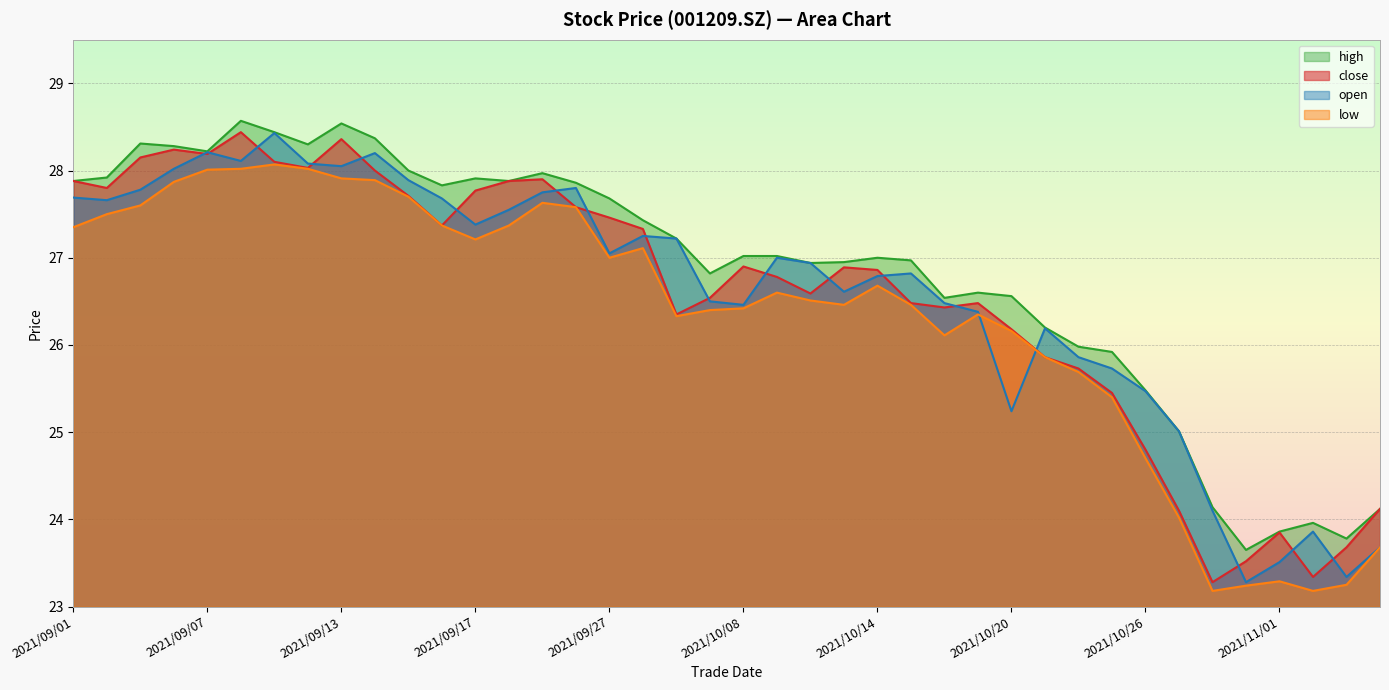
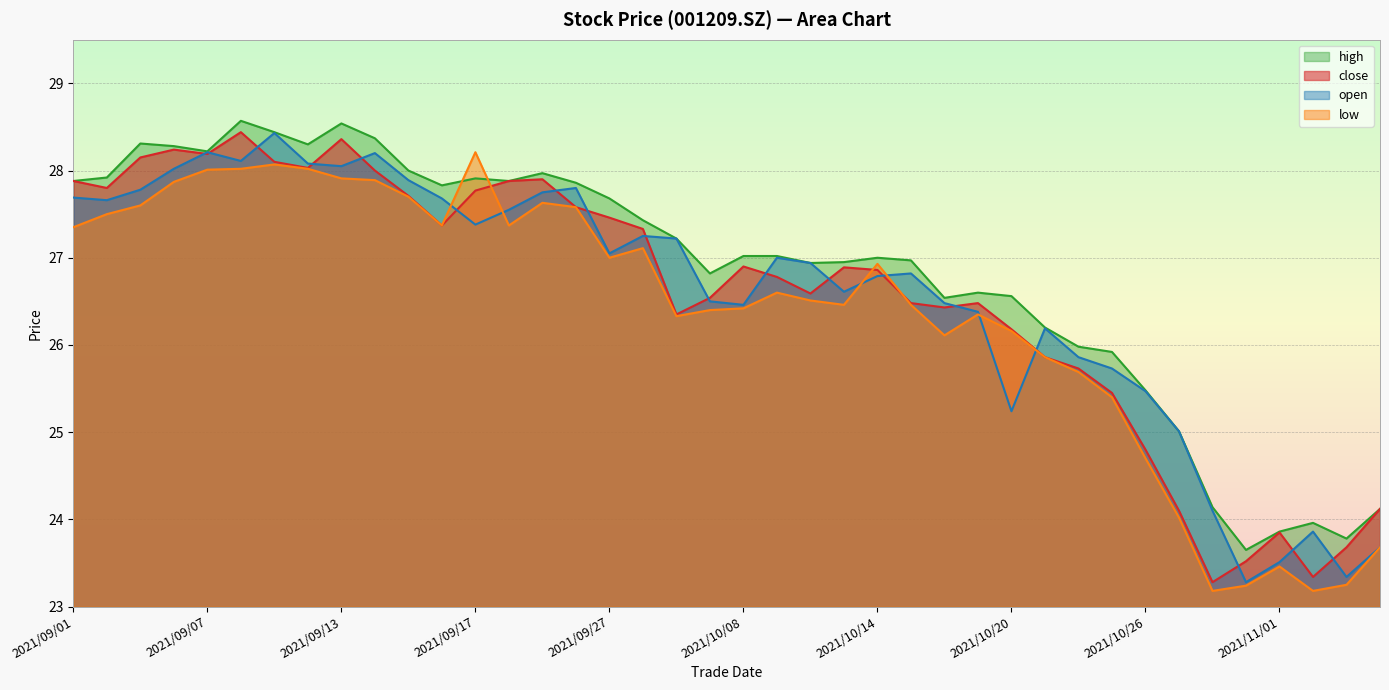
  {
    "high": {
      "2021/09/13": 28.5,
      "2021/09/17": 27.9,
      "2021/09/27": 27.7,
      "2021/10/08": 27.0,
      "2021/10/14": 27.0,
      "2021/10/20": 26.6
    },
    "close": {
      "2021/09/13": 28.4,
      "2021/09/17": 27.8,
      "2021/09/27": 27.5,
      "2021/10/08": 26.9,
      "2021/10/14": 26.9,
      "2021/10/26": 24.8
    },
    "open": {
      "2021/09/01": 27.7,
      "2021/09/13": 28.1,
      "2021/09/17": 27.4,
      "2021/09/27": 27.1,
      "2021/10/08": 26.5,
      "2021/10/14": 26.8,
      "2021/10/20": 25.2,
      "2021/11/01": 23.5
    },
    "low": {
      "2021/09/01": 27.4,
      "2021/09/07": 28.0,
      "2021/09/13": 27.9,
-     "2021/09/17": 27.2,
+     "2021/09/17": 28.2,
      "2021/09/27": 27.0,
      "2021/10/08": 26.4,
-     "2021/10/14": 26.7,
+     "2021/10/14": 26.9,
      "2021/10/26": 24.7,
-     "2021/11/01": 23.3
+     "2021/11/01": 23.5
    }
  }
